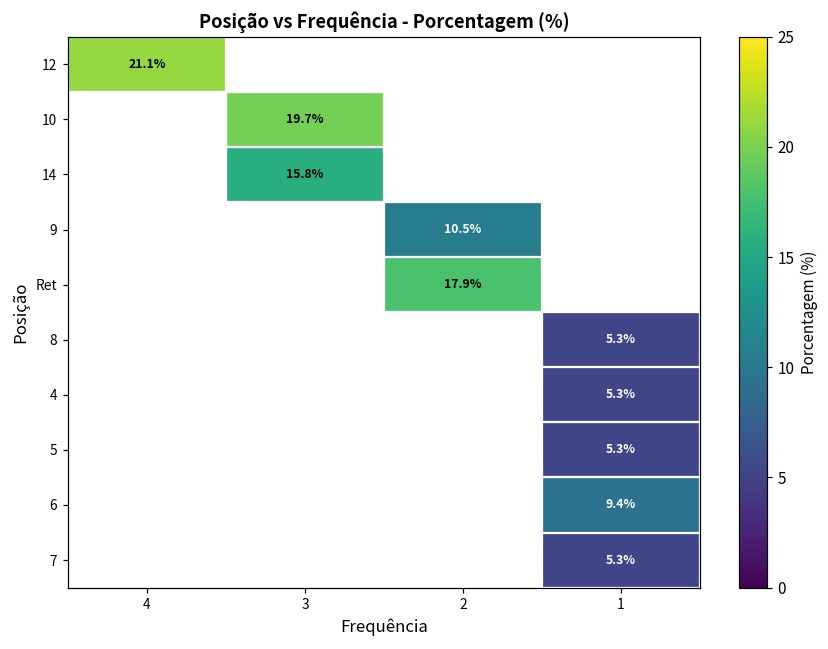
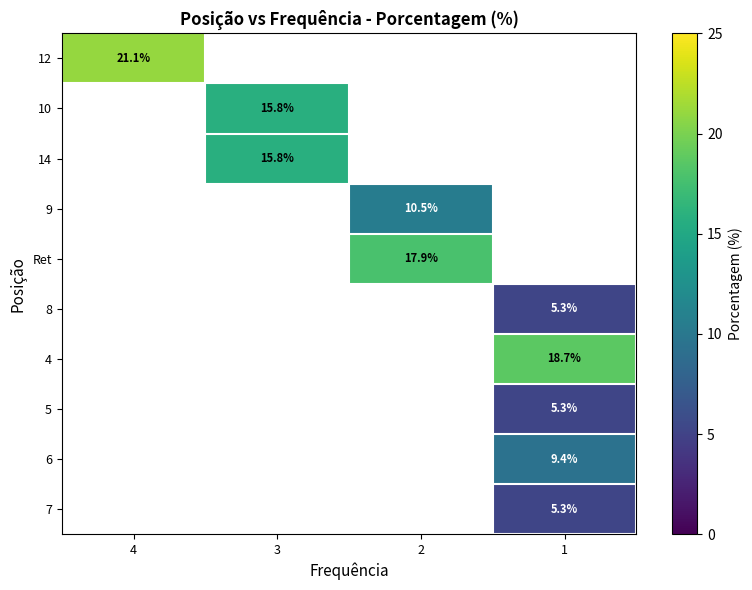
  {
    "12": {
      "4": "21.1%"
    },
    "10": {
-     "3": "19.7%"
+     "3": "15.8%"
    },
    "14": {
      "3": "15.8%"
    },
    "9": {
      "2": "10.5%"
    },
    "Ret": {
      "2": "17.9%"
    },
    "8": {
      "1": "5.3%"
    },
    "4": {
-     "1": "5.3%"
+     "1": "18.7%"
    },
    "5": {
      "1": "5.3%"
    },
    "6": {
      "1": "9.4%"
    },
    "7": {
      "1": "5.3%"
    }
  }
